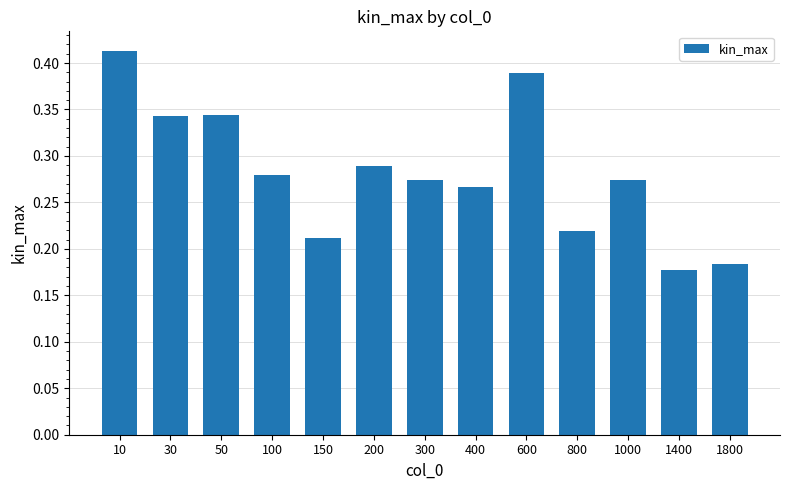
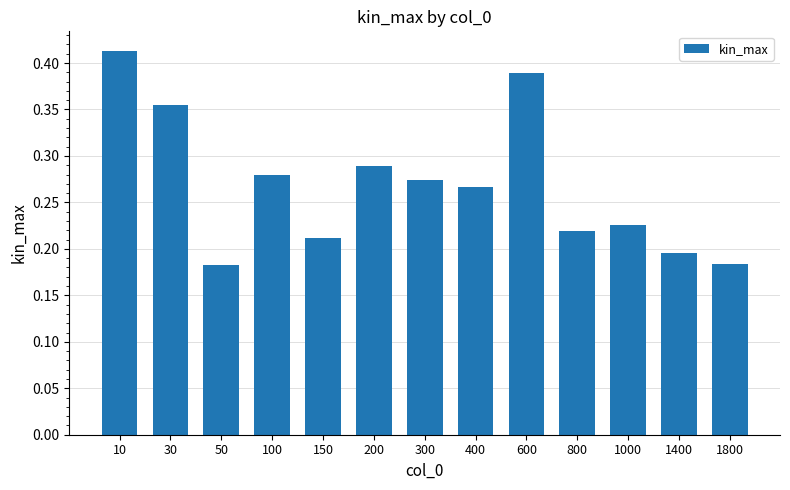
  {
    "10": 0.41,
-   "30": 0.34,
-   "50": 0.34,
+   "30": 0.35,
+   "50": 0.18,
    "100": 0.28,
    "150": 0.21,
    "200": 0.29,
    "300": 0.27,
    "400": 0.27,
    "600": 0.39,
    "800": 0.22,
-   "1000": 0.27,
-   "1400": 0.18,
+   "1000": 0.23,
+   "1400": 0.20,
    "1800": 0.18
  }
